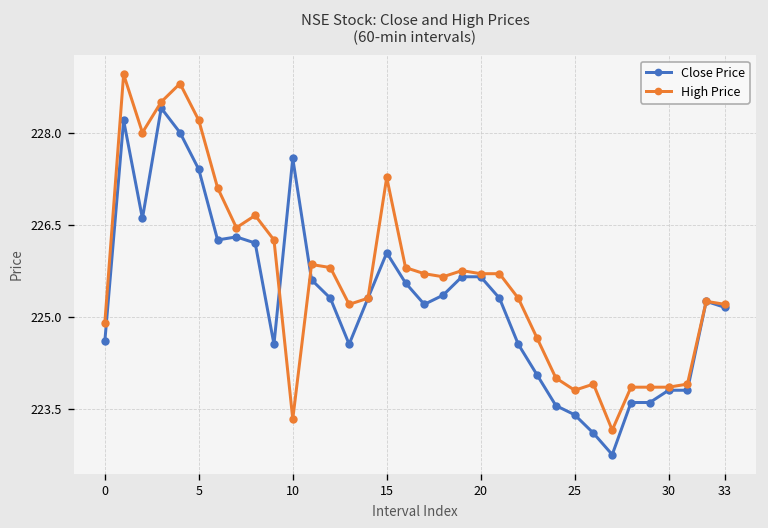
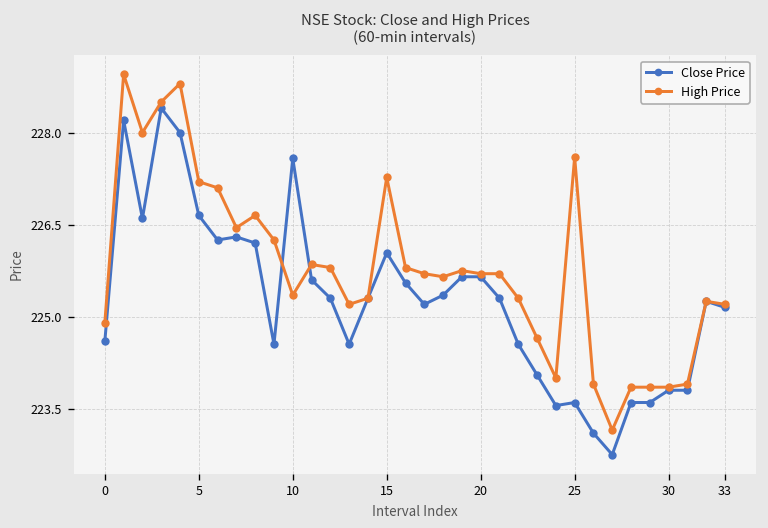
  {
    "Close Price": {
      "0": 224.6,
-     "5": 227.4,
+     "5": 226.7,
      "10": 227.6,
      "15": 226.0,
-     "25": 223.4,
+     "25": 223.6,
      "30": 223.8,
      "33": 225.2
    },
    "High Price": {
      "0": 224.9,
-     "5": 228.2,
-     "10": 223.3,
+     "5": 227.2,
+     "10": 225.4,
      "15": 227.3,
-     "25": 223.8,
+     "25": 227.6,
      "30": 223.9,
      "33": 225.2
    }
  }
